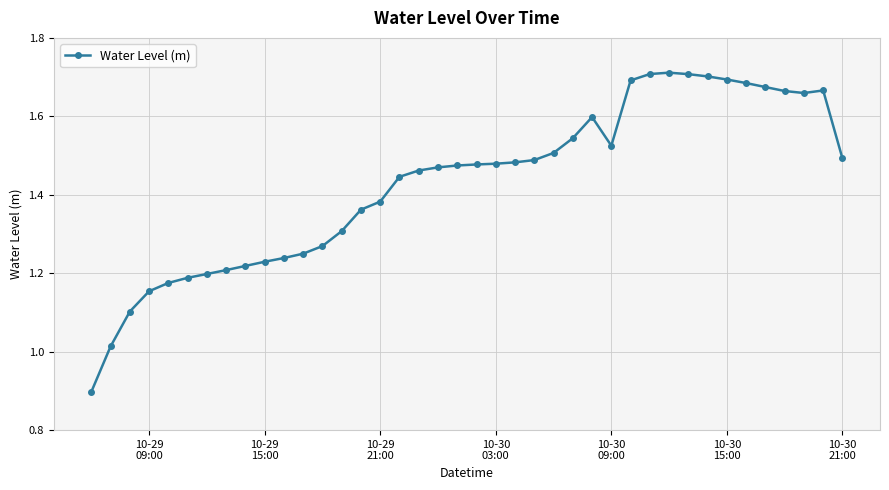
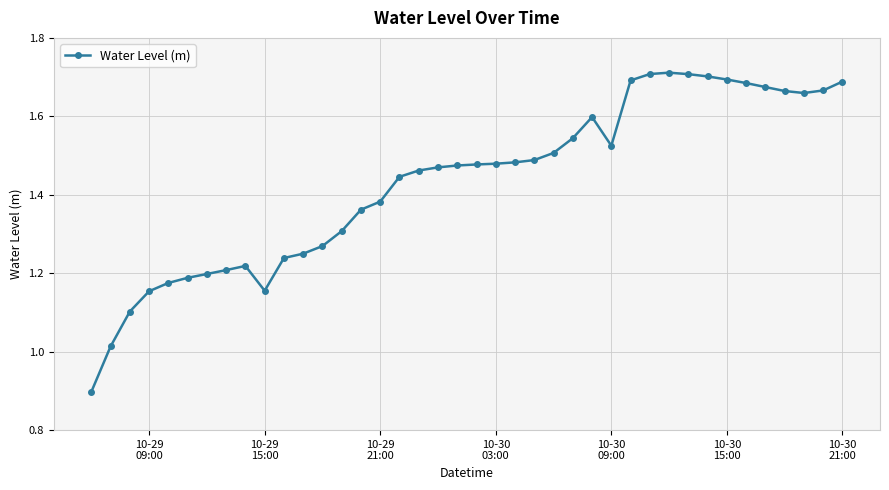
  {
    "10-29 09:00": 1.15,
-   "10-29 15:00": 1.23,
+   "10-29 15:00": 1.16,
    "10-29 21:00": 1.38,
    "10-30 03:00": 1.48,
    "10-30 09:00": 1.53,
    "10-30 15:00": 1.69,
-   "10-30 21:00": 1.49
+   "10-30 21:00": 1.69
  }
